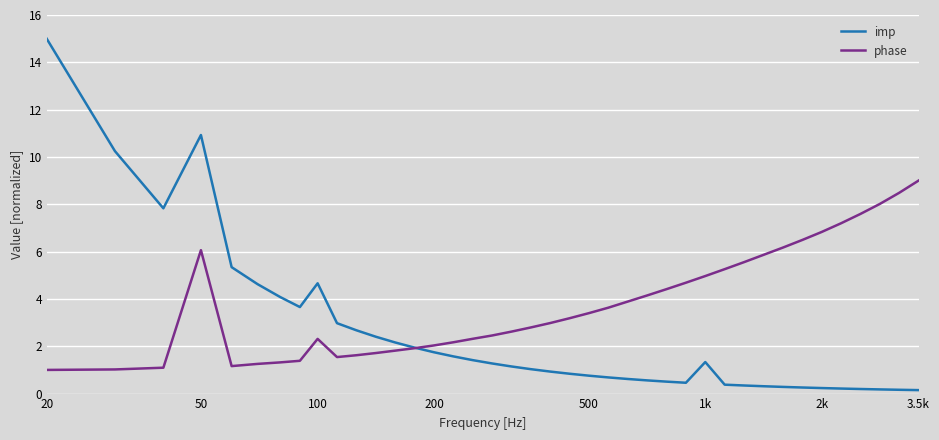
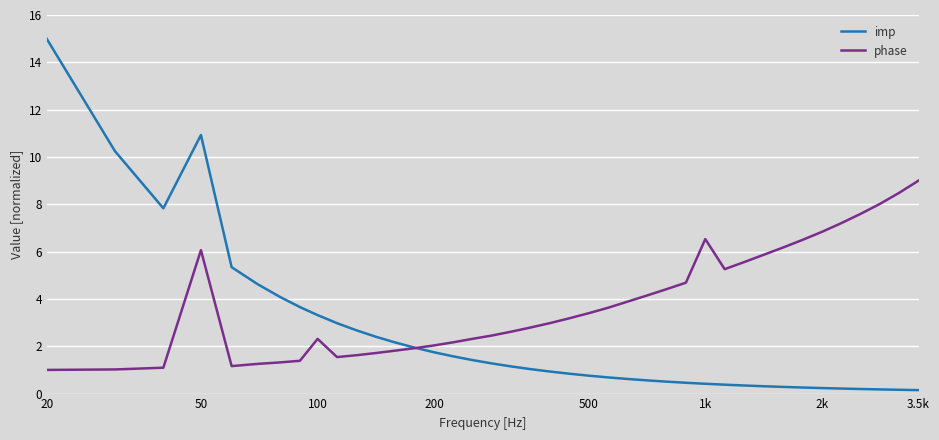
  {
    "imp": {
      "20": 15.0,
      "50": 10.9,
-     "100": 4.7,
-     "1k": 1.3,
+     "100": 3.3,
+     "1k": 0.4,
      "3.5k": 0.1
    },
    "phase": {
      "20": 1.0,
      "50": 6.1,
      "100": 2.3,
-     "1k": 5.0,
+     "1k": 6.5,
      "3.5k": 9.0
    }
  }
